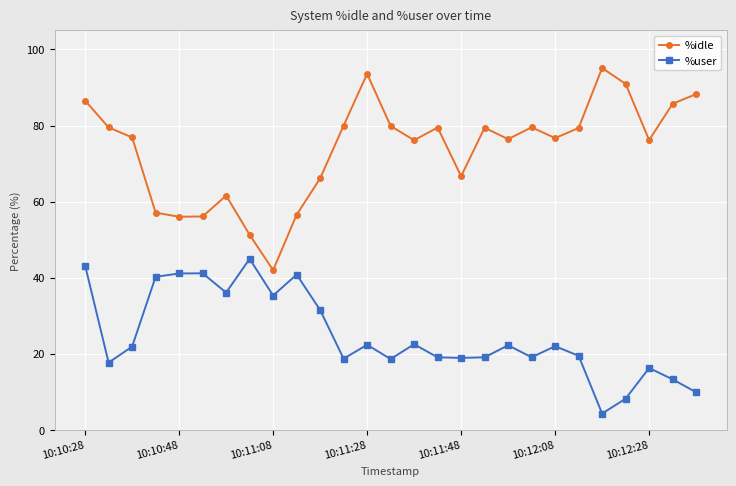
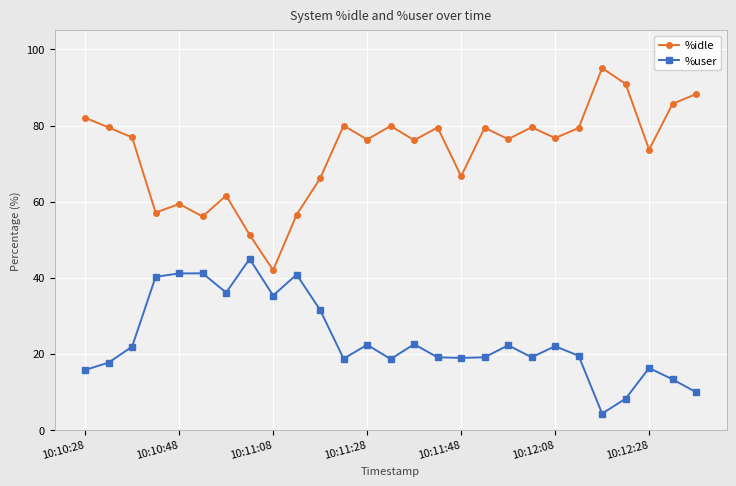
  {
    "%idle": {
-     "10:10:28": 87,
-     "10:10:48": 56,
+     "10:10:28": 82,
+     "10:10:48": 59,
      "10:11:08": 42,
-     "10:11:28": 94,
+     "10:11:28": 76,
      "10:11:48": 67,
      "10:12:08": 77,
-     "10:12:28": 76
+     "10:12:28": 74
    },
    "%user": {
-     "10:10:28": 43,
+     "10:10:28": 16,
      "10:10:48": 41,
      "10:11:08": 35,
      "10:11:28": 22,
      "10:11:48": 19,
      "10:12:08": 22,
      "10:12:28": 16
    }
  }
